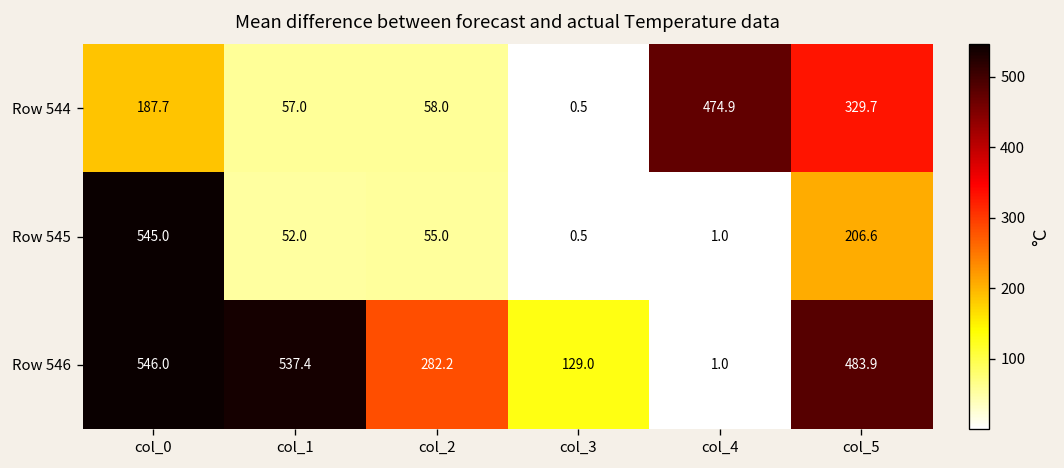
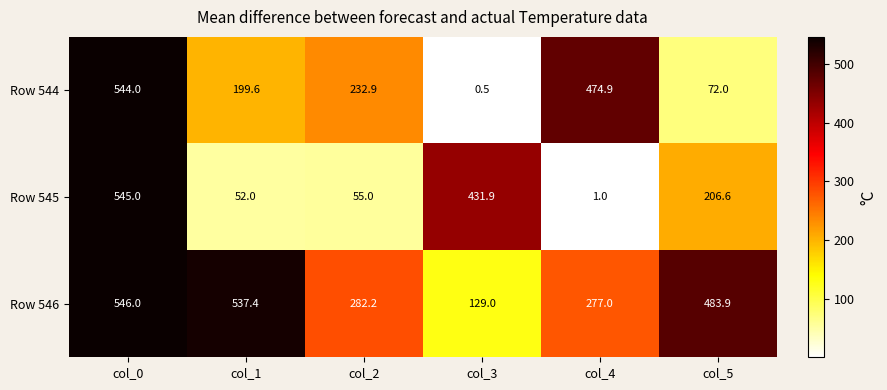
  {
    "Row 544": {
-     "col_0": 187.7,
-     "col_1": 57.0,
-     "col_2": 58.0,
+     "col_0": 544.0,
+     "col_1": 199.6,
+     "col_2": 232.9,
      "col_3": 0.5,
      "col_4": 474.9,
-     "col_5": 329.7
+     "col_5": 72.0
    },
    "Row 545": {
      "col_0": 545.0,
      "col_1": 52.0,
      "col_2": 55.0,
-     "col_3": 0.5,
+     "col_3": 431.9,
      "col_4": 1.0,
      "col_5": 206.6
    },
    "Row 546": {
      "col_0": 546.0,
      "col_1": 537.4,
      "col_2": 282.2,
      "col_3": 129.0,
-     "col_4": 1.0,
+     "col_4": 277.0,
      "col_5": 483.9
    }
  }
